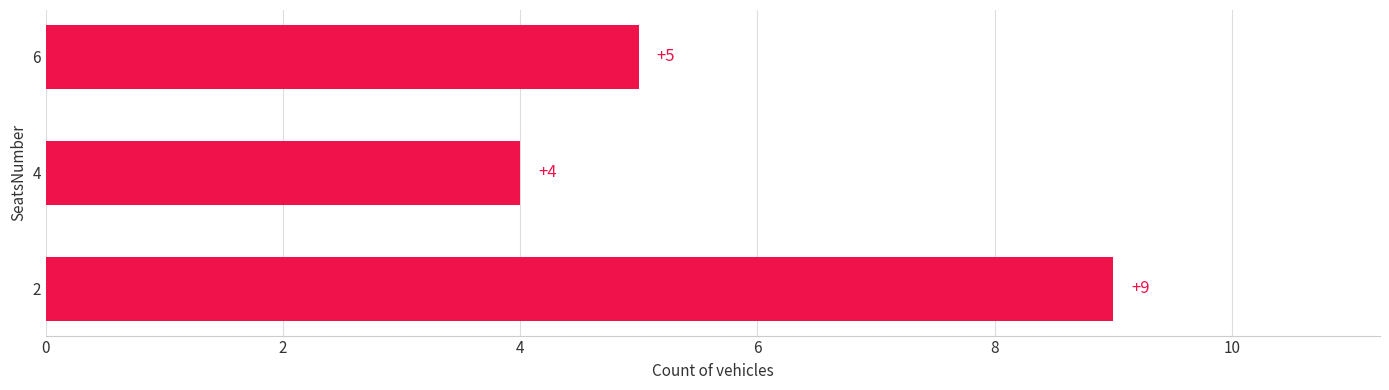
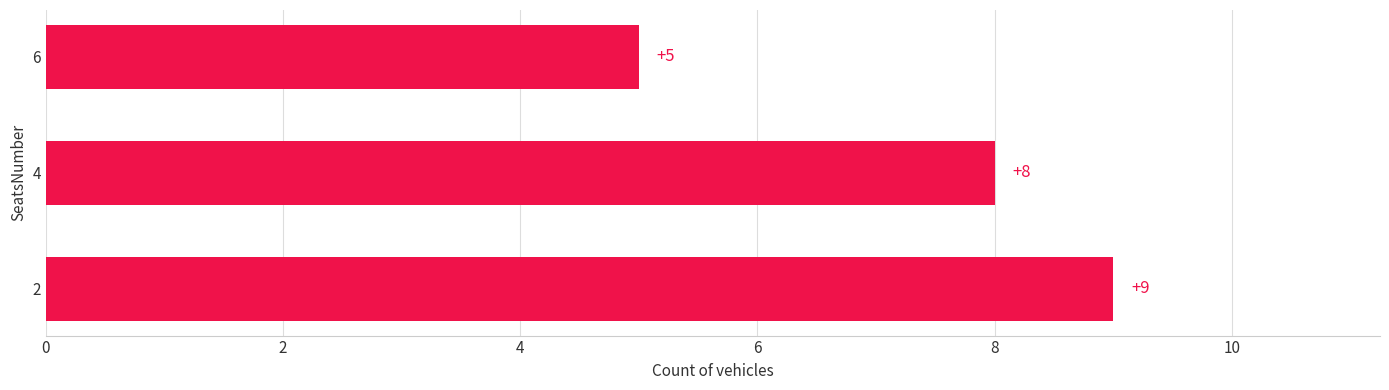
  {
    "6": "+5",
-   "4": "+4",
+   "4": "+8",
    "2": "+9"
  }
